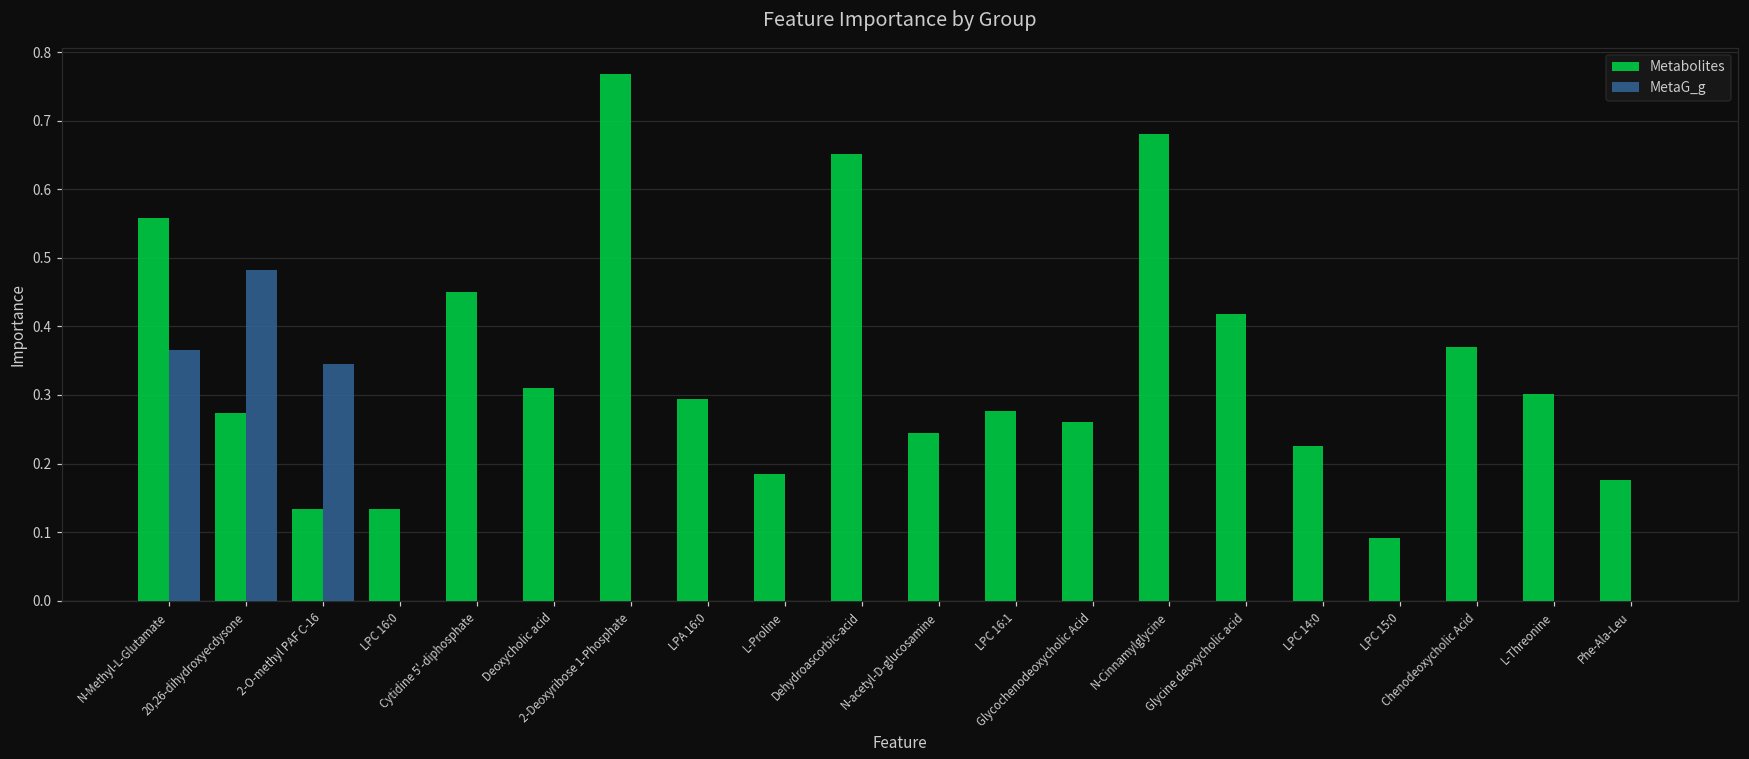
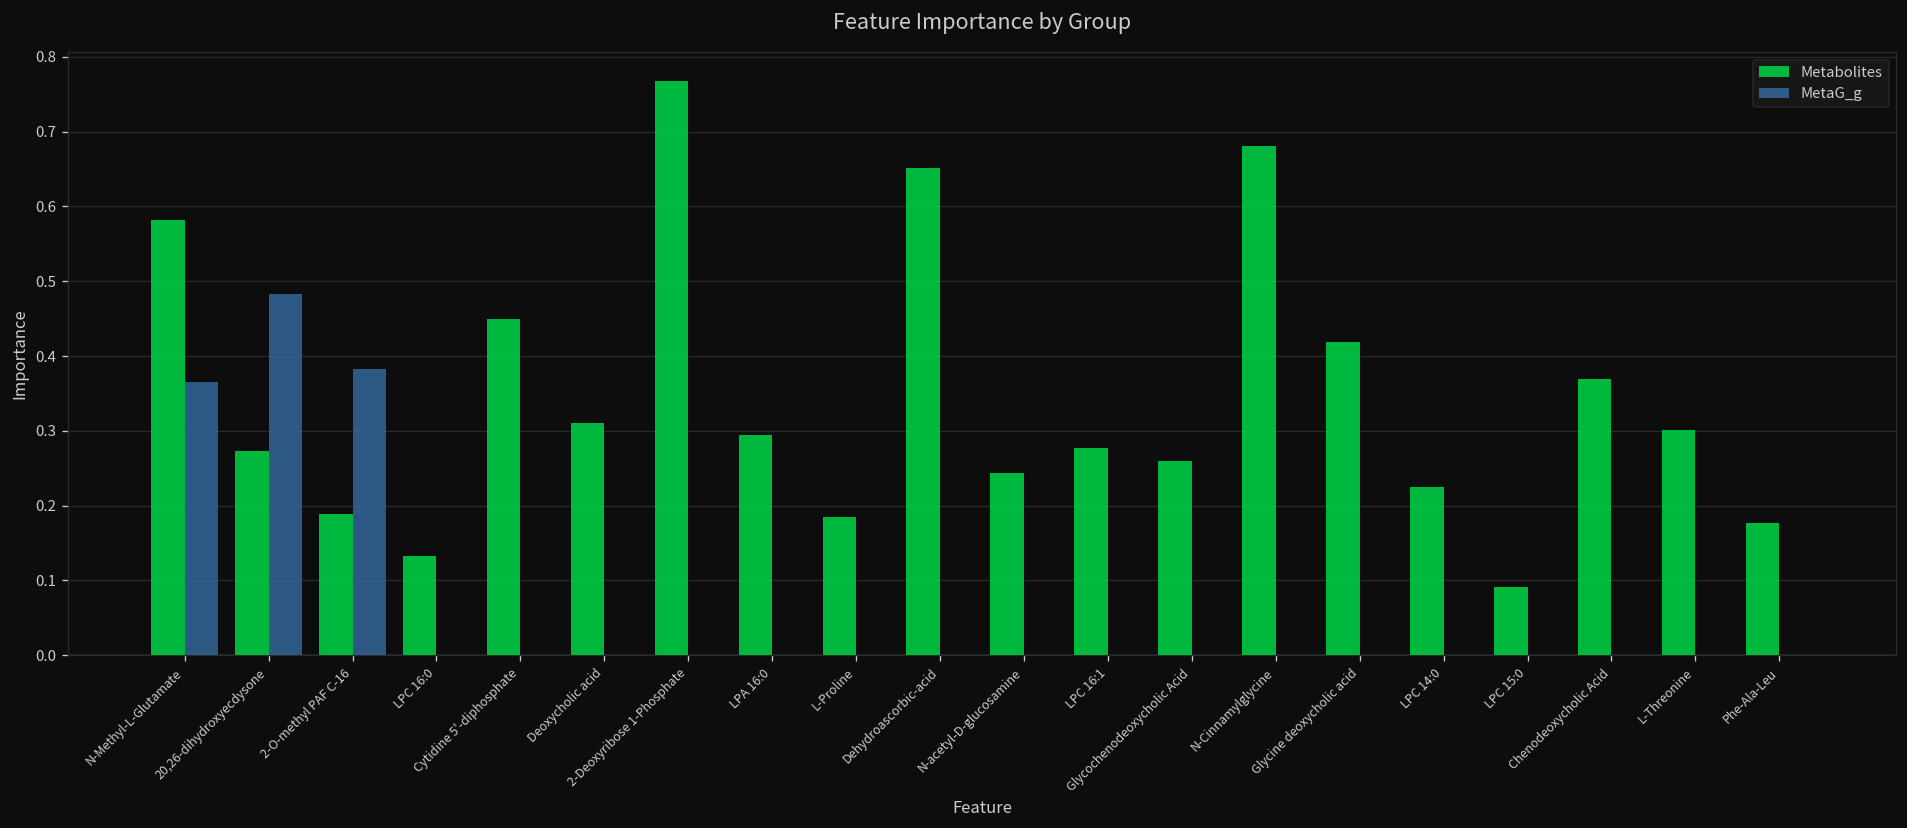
  {
    "Metabolites": {
-     "N-Methyl-L-Glutamate": 0.56,
+     "N-Methyl-L-Glutamate": 0.58,
      "20,26-dihydroxyecdysone": 0.27,
-     "2-O-methyl PAF C-16": 0.13,
+     "2-O-methyl PAF C-16": 0.19,
      "LPC 16:0": 0.13,
      "Cytidine 5'-diphosphate": 0.45,
      "Deoxycholic acid": 0.31,
      "2-Deoxyribose 1-Phosphate": 0.77,
      "LPA 16:0": 0.29,
      "L-Proline": 0.19,
      "Dehydroascorbic-acid": 0.65,
      "N-acetyl-D-glucosamine": 0.24,
      "LPC 16:1": 0.28,
      "Glycochenodeoxycholic Acid": 0.26,
      "N-Cinnamylglycine": 0.68,
      "Glycine deoxycholic acid": 0.42,
      "LPC 14:0": 0.23,
      "LPC 15:0": 0.09,
      "Chenodeoxycholic Acid": 0.37,
      "L-Threonine": 0.30,
      "Phe-Ala-Leu": 0.18
    },
    "MetaG_g": {
      "N-Methyl-L-Glutamate": 0.37,
      "20,26-dihydroxyecdysone": 0.48,
-     "2-O-methyl PAF C-16": 0.35,
+     "2-O-methyl PAF C-16": 0.38,
      "LPC 16:0": 0.00,
      "Cytidine 5'-diphosphate": 0.00,
      "Deoxycholic acid": 0.00,
      "2-Deoxyribose 1-Phosphate": 0.00,
      "LPA 16:0": 0.00,
      "L-Proline": 0.00,
      "Dehydroascorbic-acid": 0.00,
      "N-acetyl-D-glucosamine": 0.00,
      "LPC 16:1": 0.00,
      "Glycochenodeoxycholic Acid": 0.00,
      "N-Cinnamylglycine": 0.00,
      "Glycine deoxycholic acid": 0.00,
      "LPC 14:0": 0.00,
      "LPC 15:0": 0.00,
      "Chenodeoxycholic Acid": 0.00,
      "L-Threonine": 0.00,
      "Phe-Ala-Leu": 0.00
    }
  }
